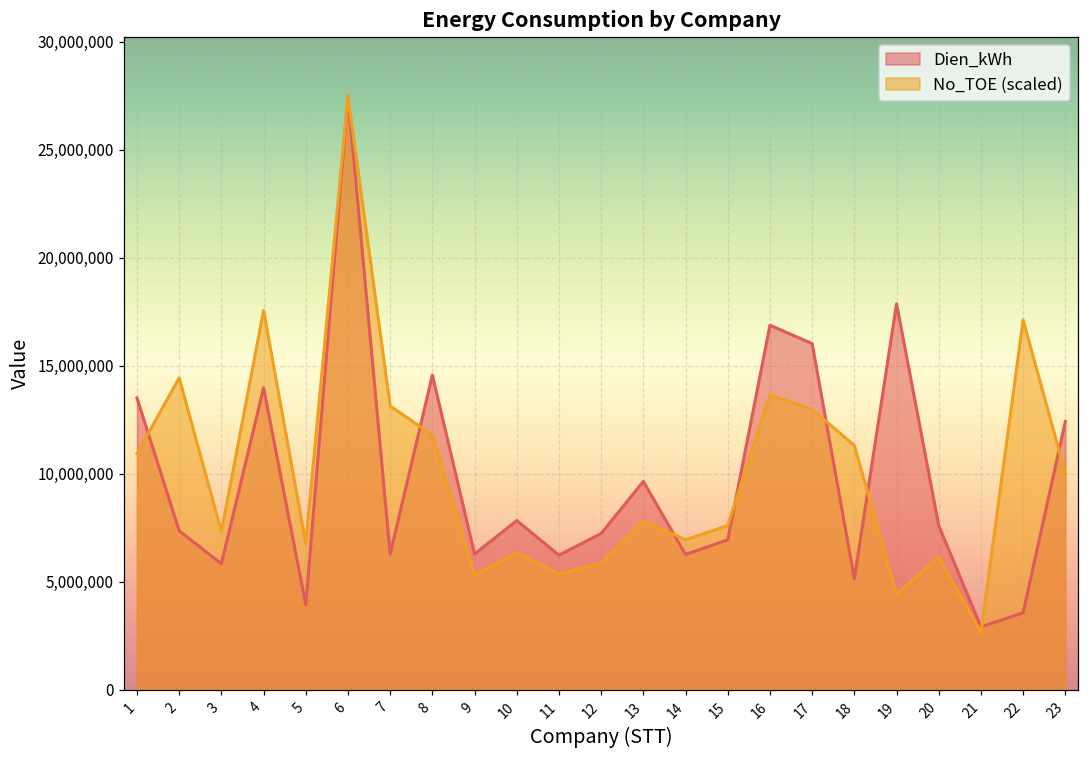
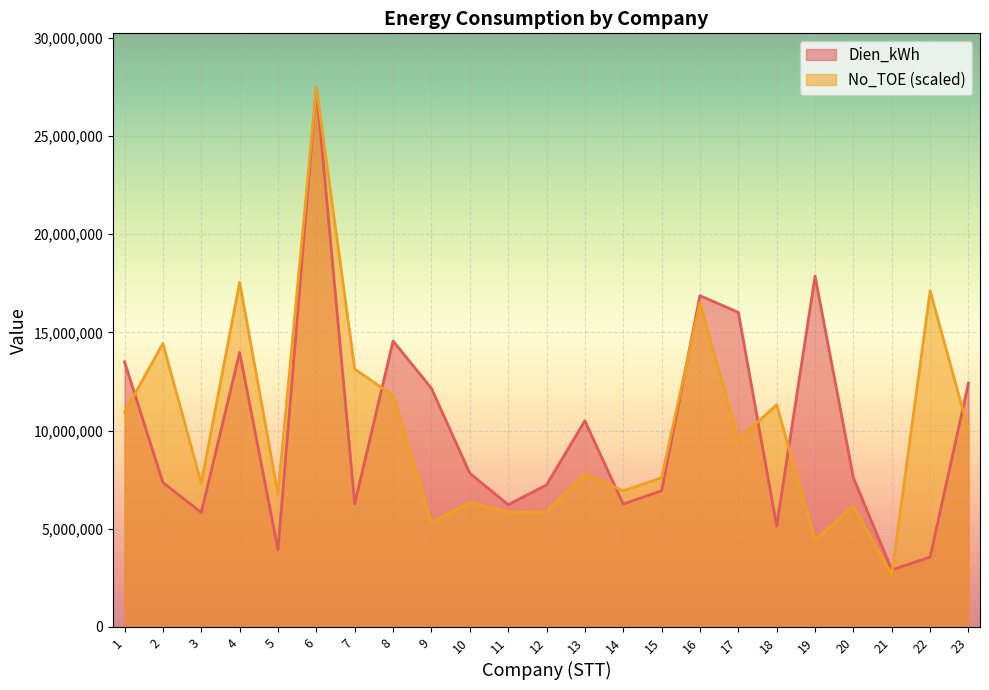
  {
    "Dien_kWh": {
      "1": "13,500,000",
      "2": "7,400,000",
      "3": "5,800,000",
      "4": "14,000,000",
      "5": "3,900,000",
      "7": "6,300,000",
      "8": "14,600,000",
-     "9": "6,300,000",
+     "9": "12,200,000",
      "10": "7,800,000",
      "11": "6,200,000",
      "12": "7,200,000",
-     "13": "9,600,000",
+     "13": "10,500,000",
      "14": "6,300,000",
      "15": "6,900,000",
      "16": "16,900,000",
      "17": "16,000,000",
      "18": "5,100,000",
      "19": "17,900,000",
      "20": "7,600,000",
      "21": "2,900,000",
      "22": "3,600,000",
      "23": "12,400,000"
    },
    "No_TOE (scaled)": {
      "1": "10,900,000",
      "2": "14,400,000",
      "3": "7,300,000",
      "4": "17,600,000",
      "5": "6,800,000",
      "7": "13,100,000",
      "8": "11,800,000",
      "9": "5,300,000",
      "10": "6,300,000",
-     "11": "5,400,000",
+     "11": "5,900,000",
      "12": "5,900,000",
      "13": "7,800,000",
      "14": "6,900,000",
      "15": "7,600,000",
-     "16": "13,600,000",
-     "17": "13,000,000",
+     "16": "16,500,000",
+     "17": "9,600,000",
      "18": "11,300,000",
      "19": "4,400,000",
      "20": "6,100,000",
      "21": "2,700,000",
      "22": "17,100,000",
      "23": "10,000,000"
    }
  }
